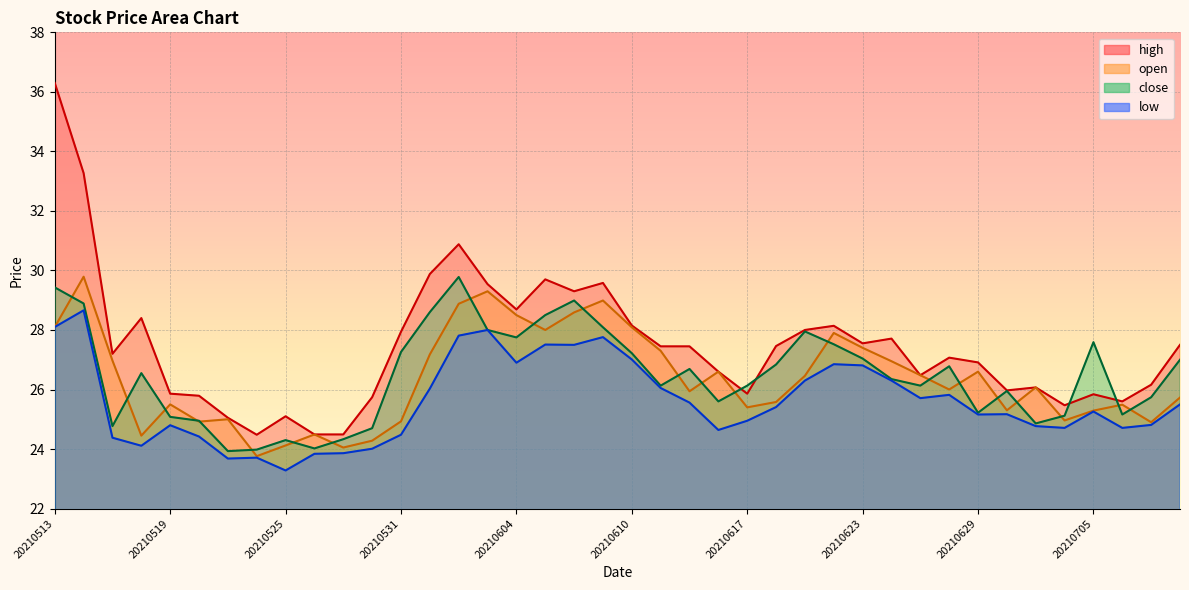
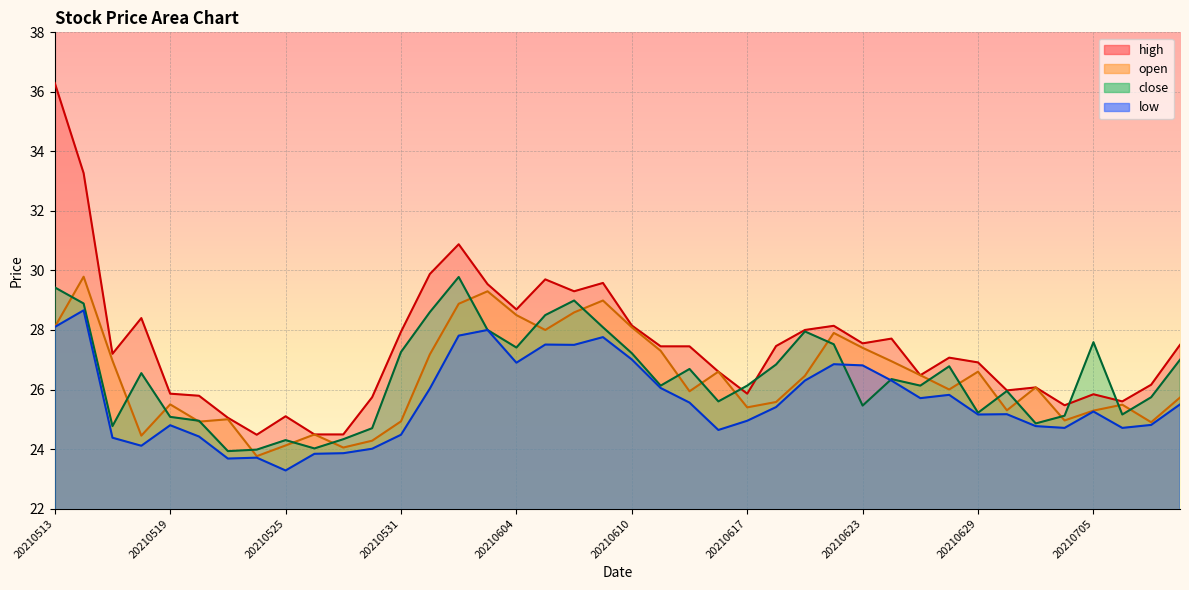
  {
    "close": {
      "20210513": 29.4,
      "20210519": 25.1,
      "20210525": 24.3,
      "20210531": 27.3,
-     "20210604": 27.8,
+     "20210604": 27.4,
      "20210610": 27.2,
      "20210617": 26.1,
-     "20210623": 27.0,
+     "20210623": 25.5,
      "20210705": 27.6
    },
    "low": {
      "20210519": 24.8,
      "20210525": 23.3,
      "20210531": 24.5,
      "20210604": 26.9,
      "20210610": 27.0,
      "20210617": 25.0,
      "20210623": 26.8
    }
  }
